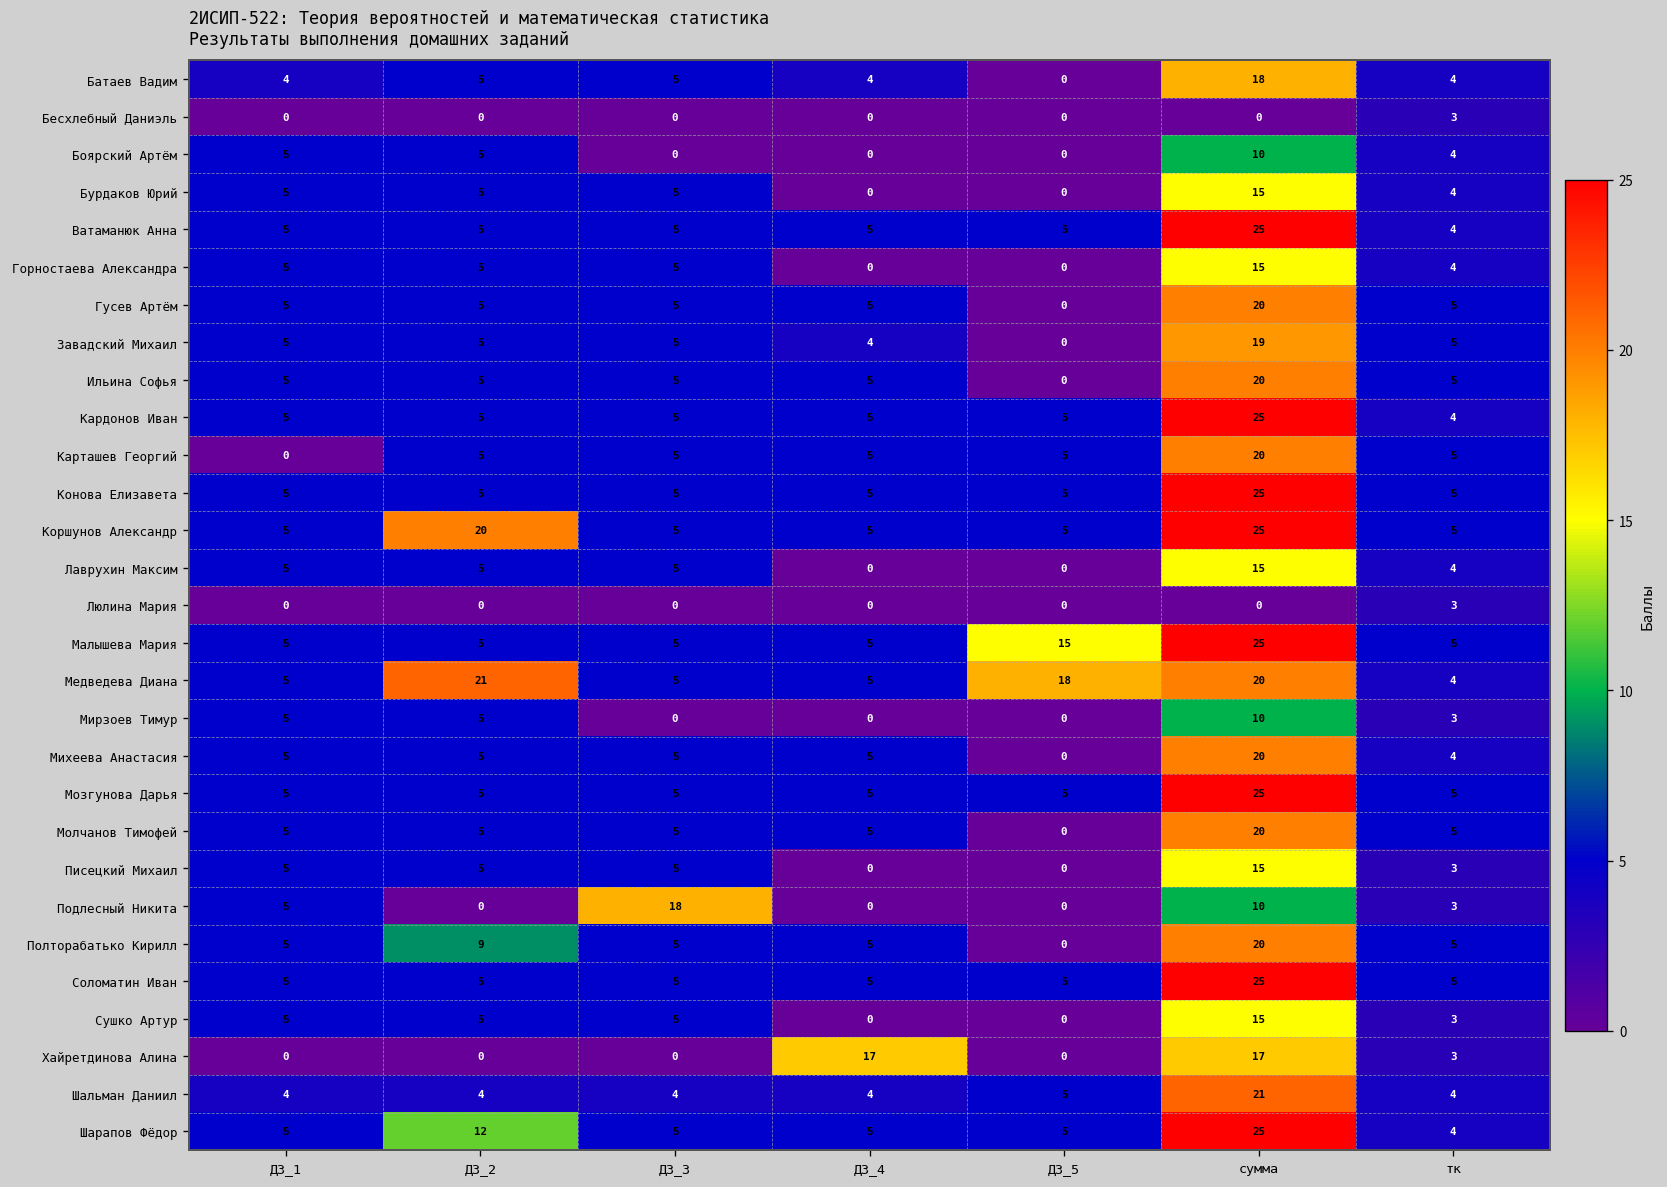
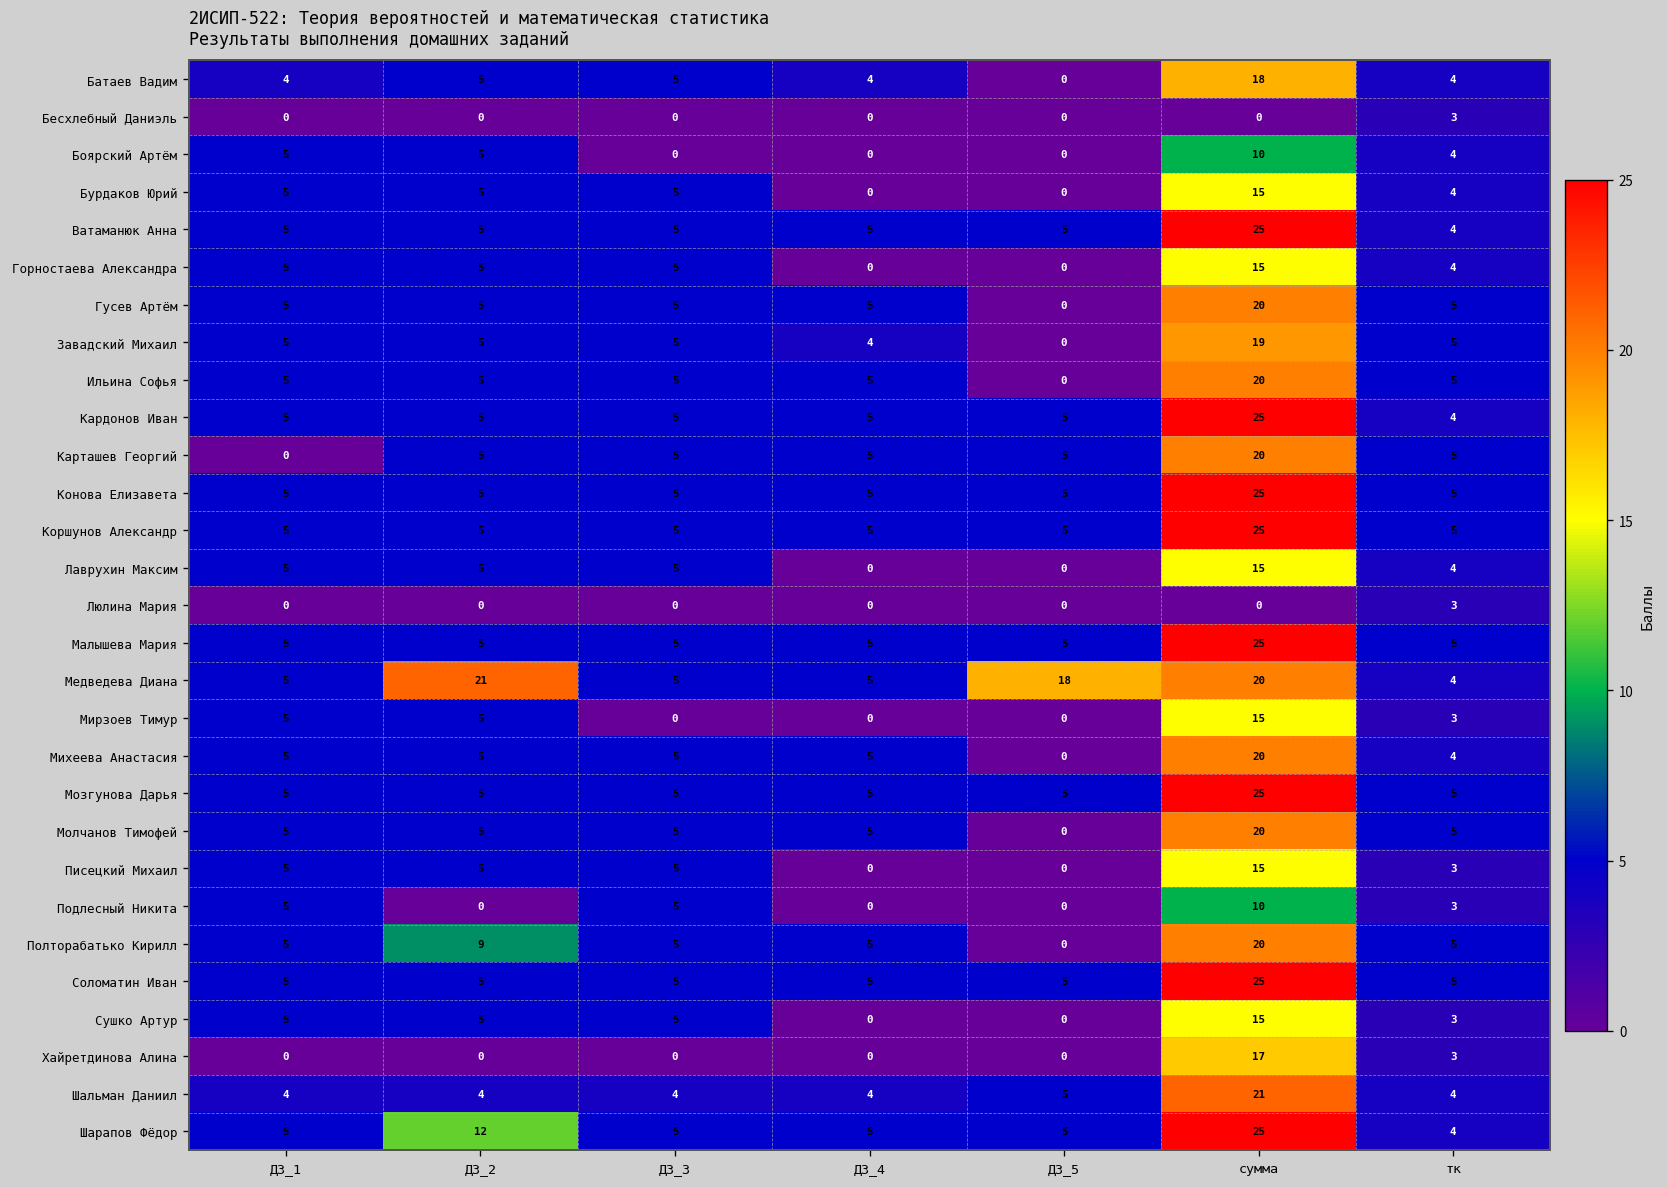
  {
    "Коршунов Александр": {
      "ДЗ_1": 5,
-     "ДЗ_2": 20,
+     "ДЗ_2": 5,
      "ДЗ_3": 5,
      "ДЗ_4": 5,
      "ДЗ_5": 5,
      "сумма": 25,
      "тк": 5
    },
    "Малышева Мария": {
      "ДЗ_1": 5,
      "ДЗ_2": 5,
      "ДЗ_3": 5,
      "ДЗ_4": 5,
-     "ДЗ_5": 15,
+     "ДЗ_5": 5,
      "сумма": 25,
      "тк": 5
    },
    "Мирзоев Тимур": {
      "ДЗ_1": 5,
      "ДЗ_2": 5,
      "ДЗ_3": 0,
      "ДЗ_4": 0,
      "ДЗ_5": 0,
-     "сумма": 10,
+     "сумма": 15,
      "тк": 3
    },
    "Подлесный Никита": {
      "ДЗ_1": 5,
      "ДЗ_2": 0,
-     "ДЗ_3": 18,
+     "ДЗ_3": 5,
      "ДЗ_4": 0,
      "ДЗ_5": 0,
      "сумма": 10,
      "тк": 3
    },
    "Хайретдинова Алина": {
      "ДЗ_1": 0,
      "ДЗ_2": 0,
      "ДЗ_3": 0,
-     "ДЗ_4": 17,
+     "ДЗ_4": 0,
      "ДЗ_5": 0,
      "сумма": 17,
      "тк": 3
    }
  }
